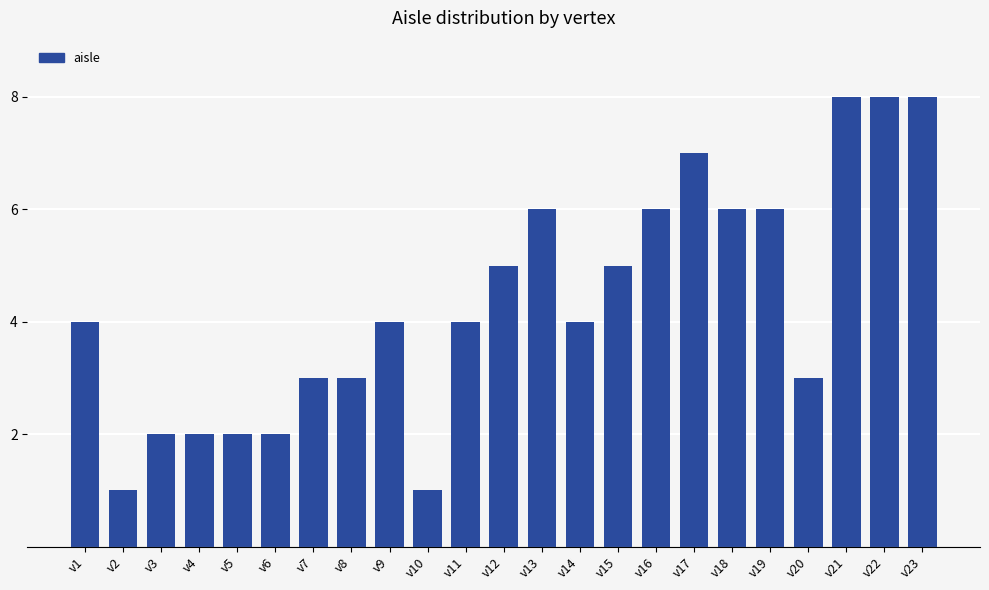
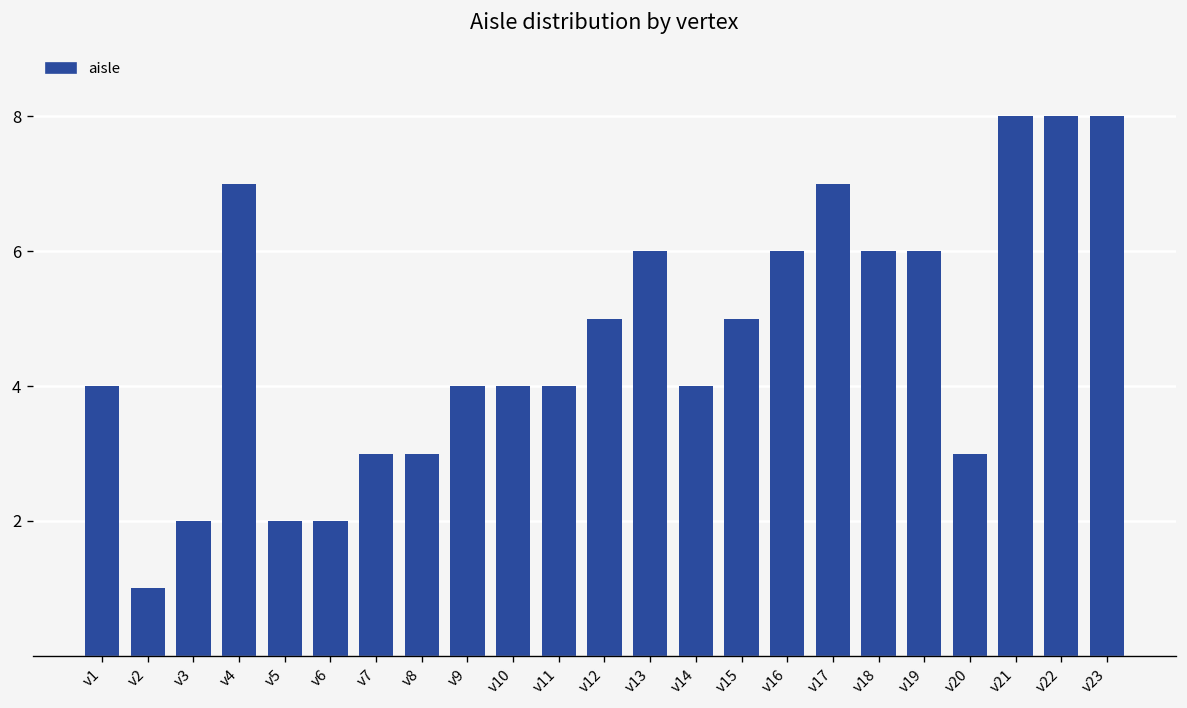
  {
    "v1": 4,
    "v2": 1,
    "v3": 2,
-   "v4": 2,
+   "v4": 7,
    "v5": 2,
    "v6": 2,
    "v7": 3,
    "v8": 3,
    "v9": 4,
-   "v10": 1,
+   "v10": 4,
    "v11": 4,
    "v12": 5,
    "v13": 6,
    "v14": 4,
    "v15": 5,
    "v16": 6,
    "v17": 7,
    "v18": 6,
    "v19": 6,
    "v20": 3,
    "v21": 8,
    "v22": 8,
    "v23": 8
  }
